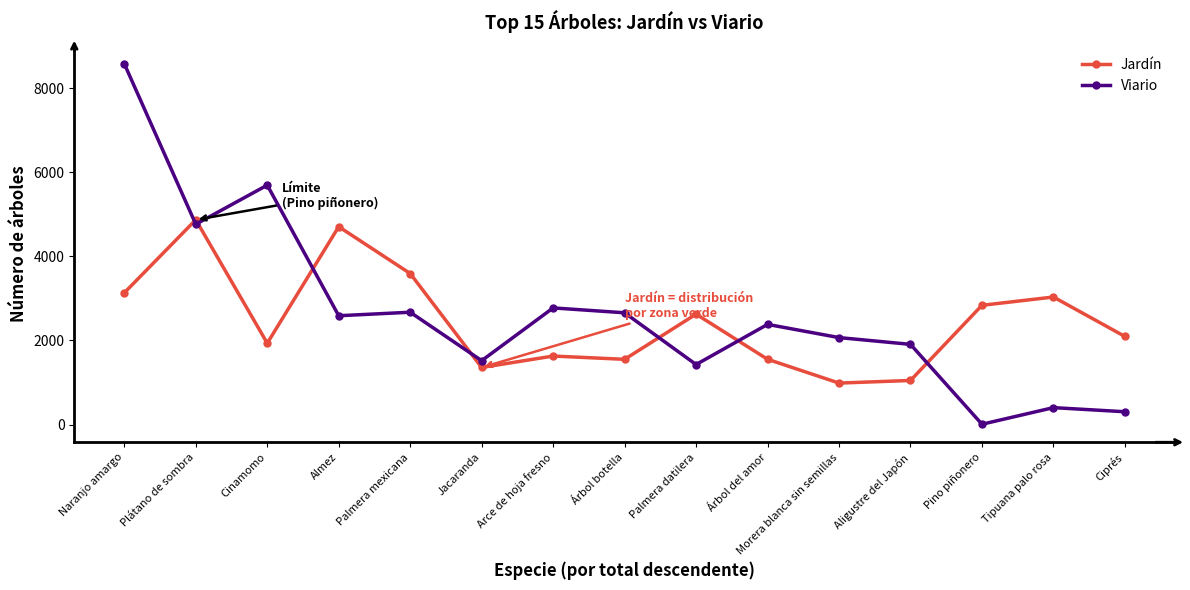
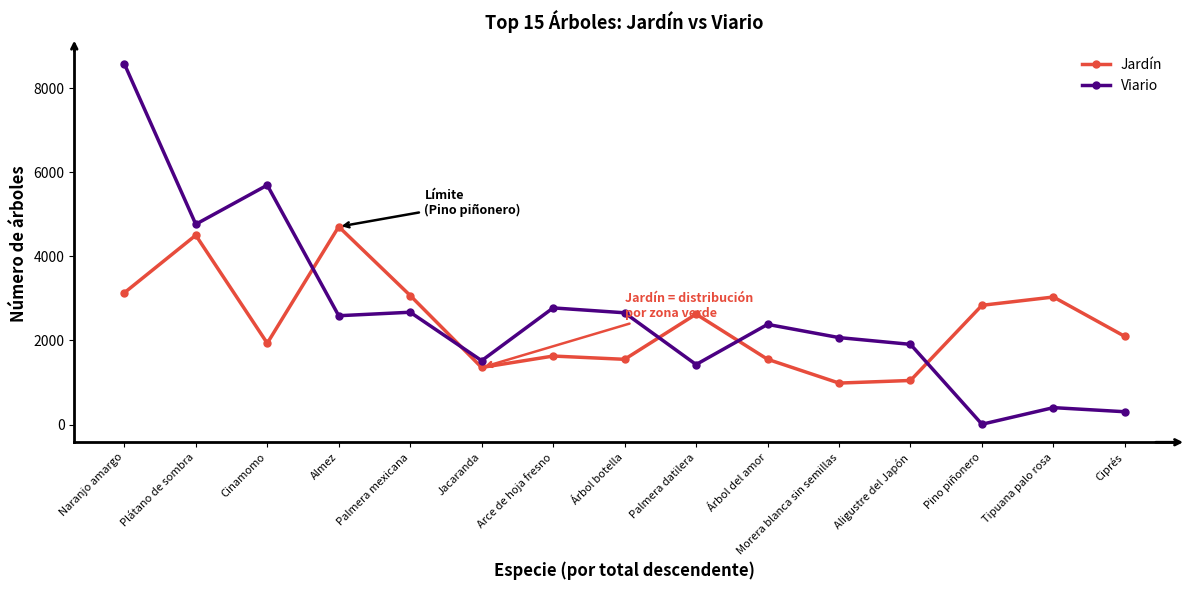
  {
    "Jardín": {
      "Naranjo amargo": 3100,
-     "Plátano de sombra": 4900,
+     "Plátano de sombra": 4500,
      "Cinamomo": 1900,
      "Almez": 4700,
-     "Palmera mexicana": 3600,
+     "Palmera mexicana": 3100,
      "Jacaranda": 1400,
      "Arce de hoja fresno": 1600,
      "Árbol botella": 1600,
      "Palmera datilera": 2600,
      "Árbol del amor": 1600,
      "Morera blanca sin semillas": 1000,
      "Aligustre del Japón": 1000,
      "Pino piñonero": 2800,
      "Tipuana palo rosa": 3000,
      "Ciprés": 2100
    },
    "Viario": {
      "Naranjo amargo": 8600,
      "Plátano de sombra": 4800,
      "Cinamomo": 5700,
      "Almez": 2600,
      "Palmera mexicana": 2700,
      "Jacaranda": 1500,
      "Arce de hoja fresno": 2800,
      "Árbol botella": 2700,
      "Palmera datilera": 1400,
      "Árbol del amor": 2400,
      "Morera blanca sin semillas": 2100,
      "Aligustre del Japón": 1900,
      "Pino piñonero": 0,
      "Tipuana palo rosa": 400,
      "Ciprés": 300
    }
  }
